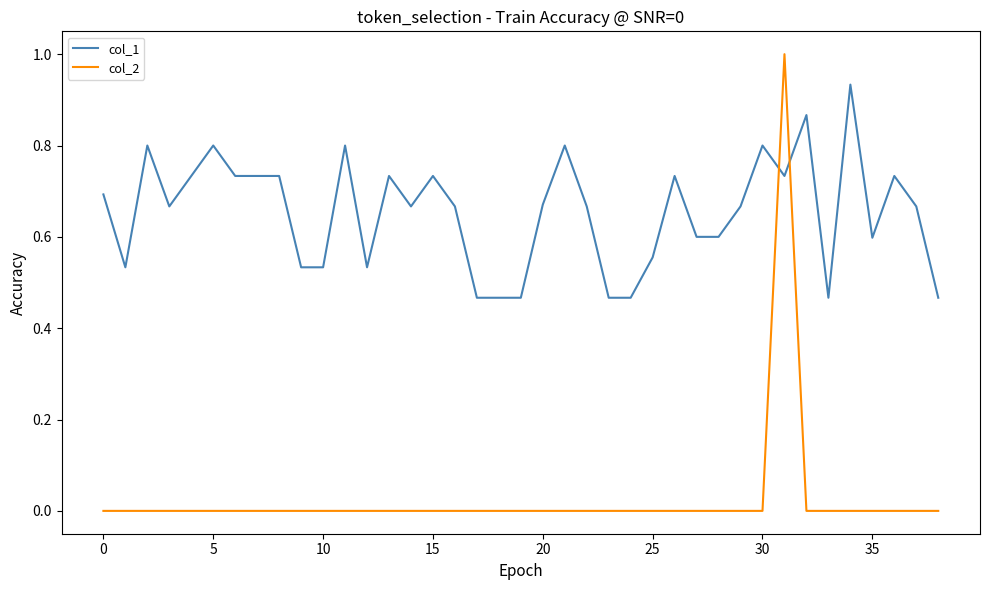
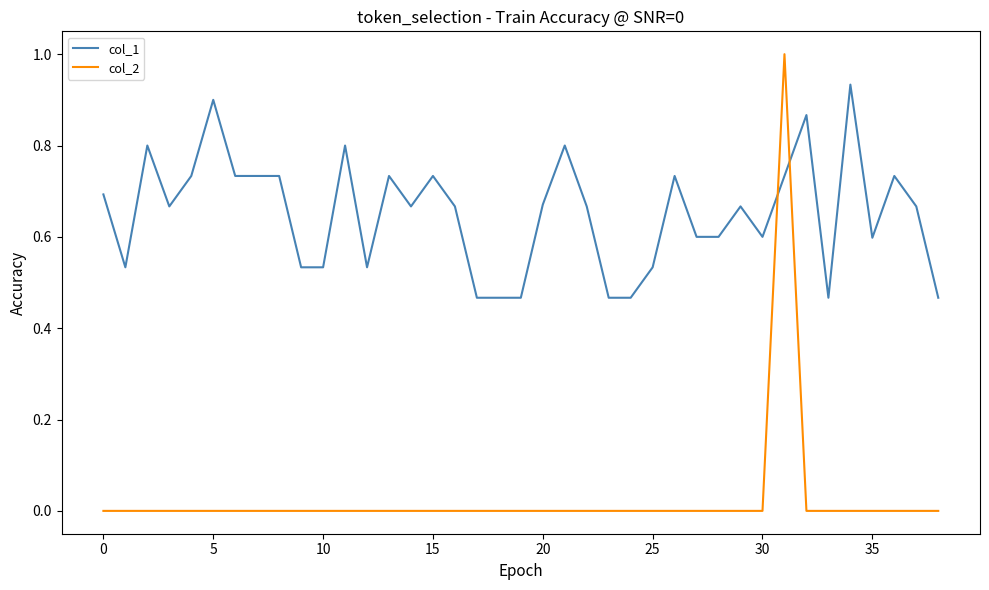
  {
    "col_1": {
      "0": 0.69,
-     "5": 0.8,
+     "5": 0.9,
      "10": 0.53,
      "15": 0.73,
      "20": 0.67,
-     "25": 0.56,
-     "30": 0.8,
+     "25": 0.53,
+     "30": 0.6,
      "35": 0.60
    },
    "col_2": {
      "0": 0.00,
      "5": 0.00,
      "10": 0.00,
      "15": 0.00,
      "20": 0.00,
      "25": 0.00,
      "30": 0.00,
      "35": 0.00
    }
  }
